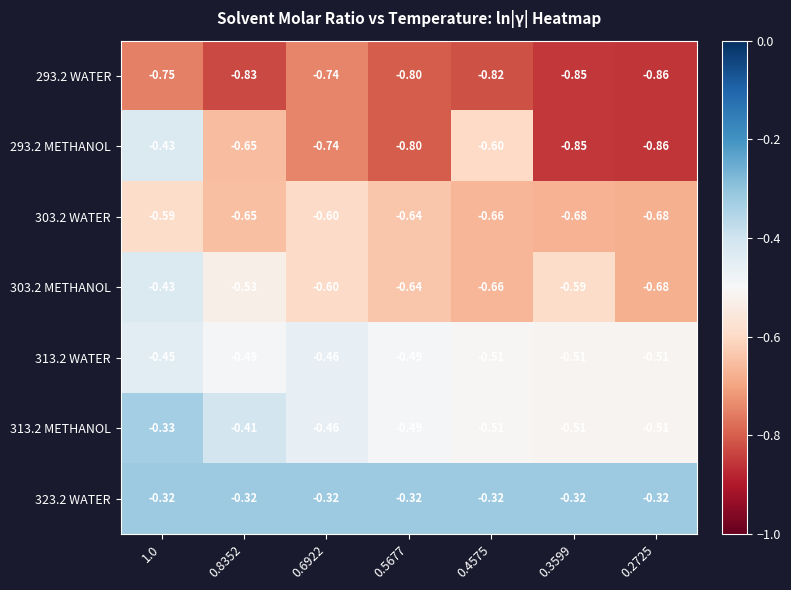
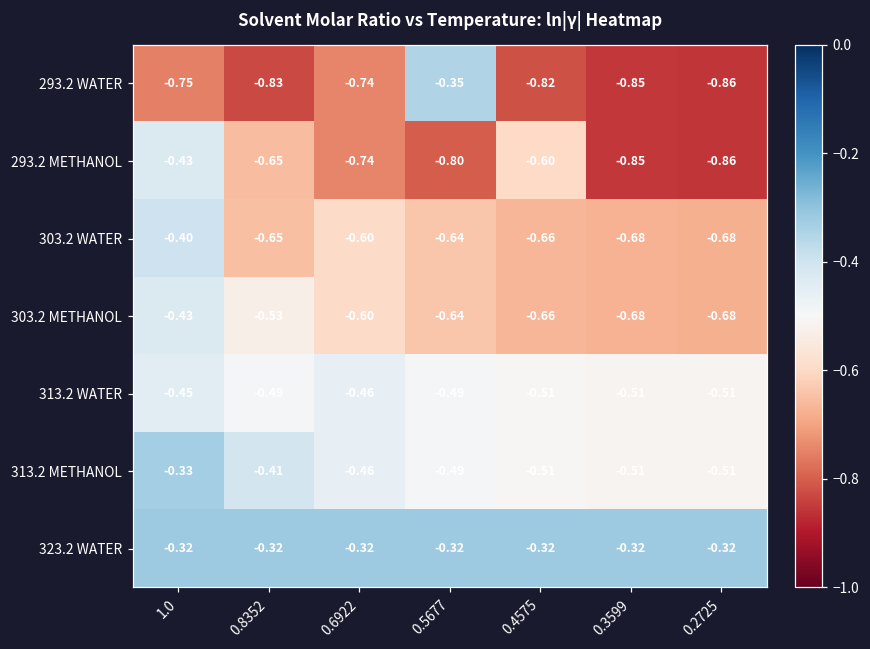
  {
    "293.2 WATER": {
      "1.0": -0.75,
      "0.8352": -0.83,
      "0.6922": -0.74,
-     "0.5677": -0.80,
+     "0.5677": -0.35,
      "0.4575": -0.82,
      "0.3599": -0.85,
      "0.2725": -0.86
    },
    "293.2 METHANOL": {
      "0.8352": -0.65,
      "0.6922": -0.74,
      "0.5677": -0.80,
      "0.4575": -0.60,
      "0.3599": -0.85,
      "0.2725": -0.86
    },
    "303.2 WATER": {
-     "1.0": -0.59,
+     "1.0": -0.40,
      "0.8352": -0.65,
      "0.6922": -0.60,
      "0.5677": -0.64,
      "0.4575": -0.66,
      "0.3599": -0.68,
      "0.2725": -0.68
    },
    "303.2 METHANOL": {
      "0.6922": -0.60,
      "0.5677": -0.64,
      "0.4575": -0.66,
-     "0.3599": -0.59,
+     "0.3599": -0.68,
      "0.2725": -0.68
    },
    "313.2 METHANOL": {
      "1.0": -0.33
    },
    "323.2 WATER": {
      "1.0": -0.32,
      "0.8352": -0.32,
      "0.6922": -0.32,
      "0.5677": -0.32,
      "0.4575": -0.32,
      "0.3599": -0.32,
      "0.2725": -0.32
    }
  }
